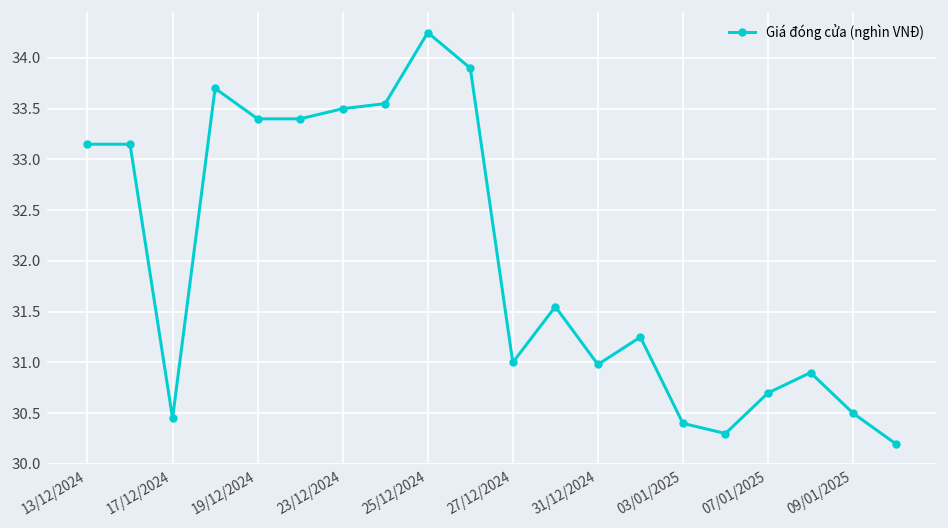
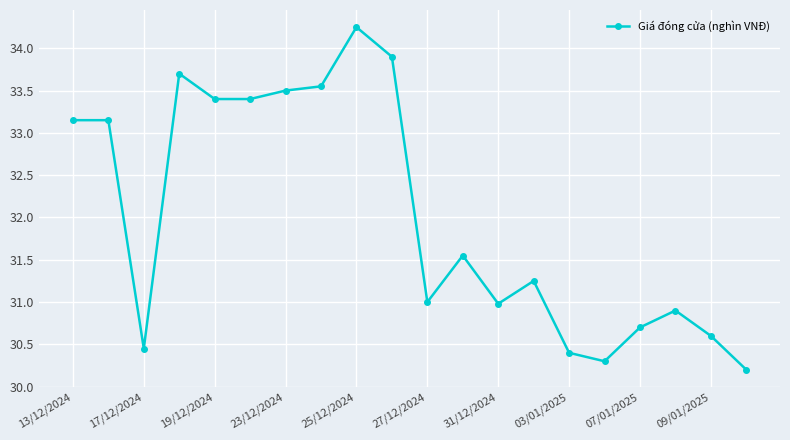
  {
    "13/12/2024": 33.2,
    "17/12/2024": 30.5,
    "19/12/2024": 33.4,
    "23/12/2024": 33.5,
    "25/12/2024": 34.3,
    "27/12/2024": 31.0,
    "31/12/2024": 31.0,
    "03/01/2025": 30.4,
    "07/01/2025": 30.7,
-   "09/01/2025": 30.5
+   "09/01/2025": 30.6
  }
